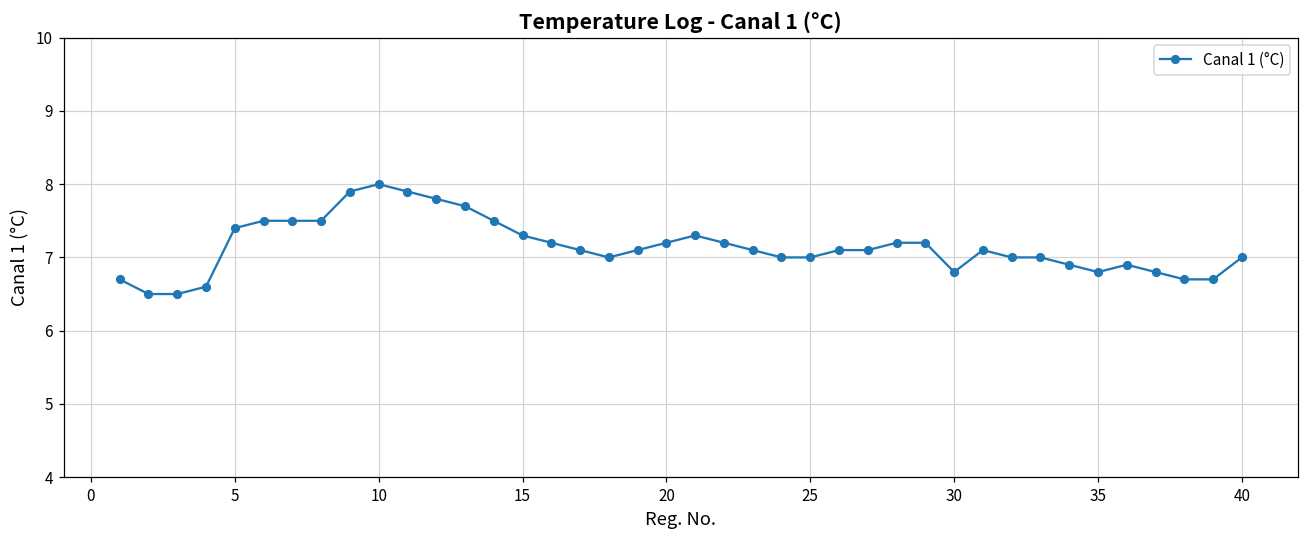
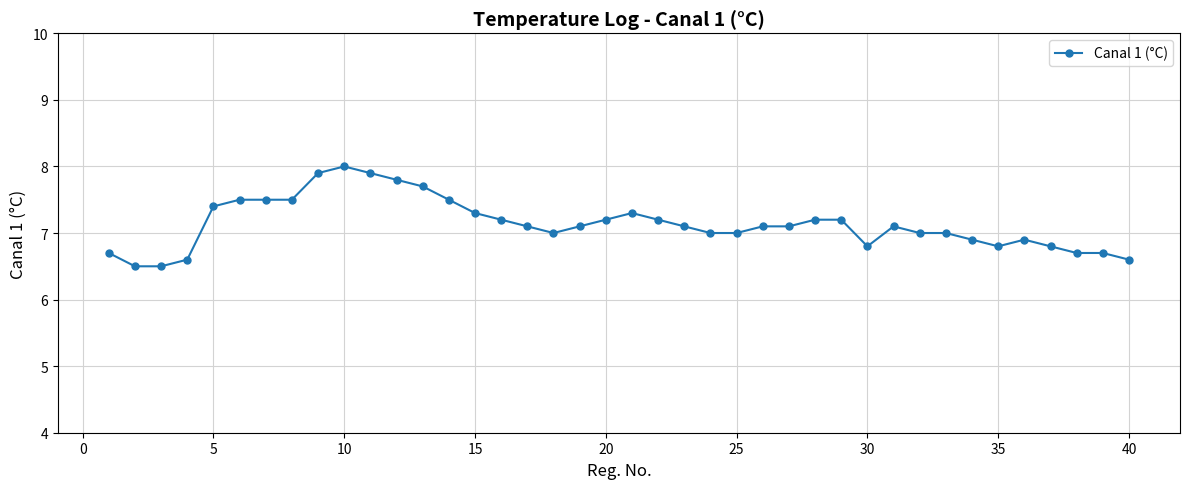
  {
    "5": 7.4,
    "10": 8.0,
    "15": 7.3,
    "20": 7.2,
    "25": 7.0,
    "30": 6.8,
    "35": 6.8,
-   "40": 7.0
+   "40": 6.6
  }
